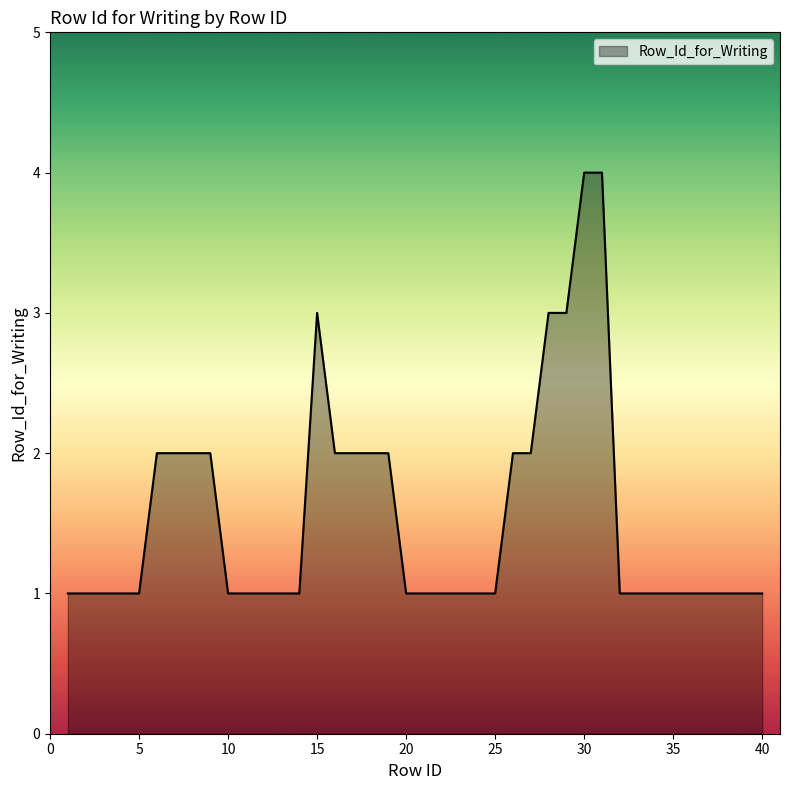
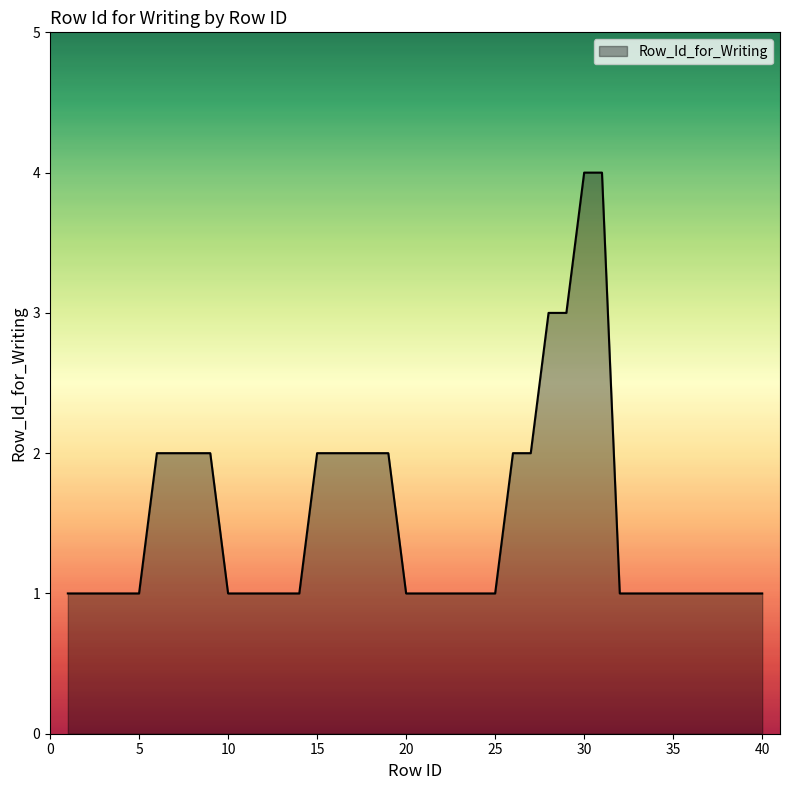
  {
    "5": 1,
    "10": 1,
-   "15": 3,
+   "15": 2,
    "20": 1,
    "25": 1,
    "30": 4,
    "35": 1,
    "40": 1
  }
